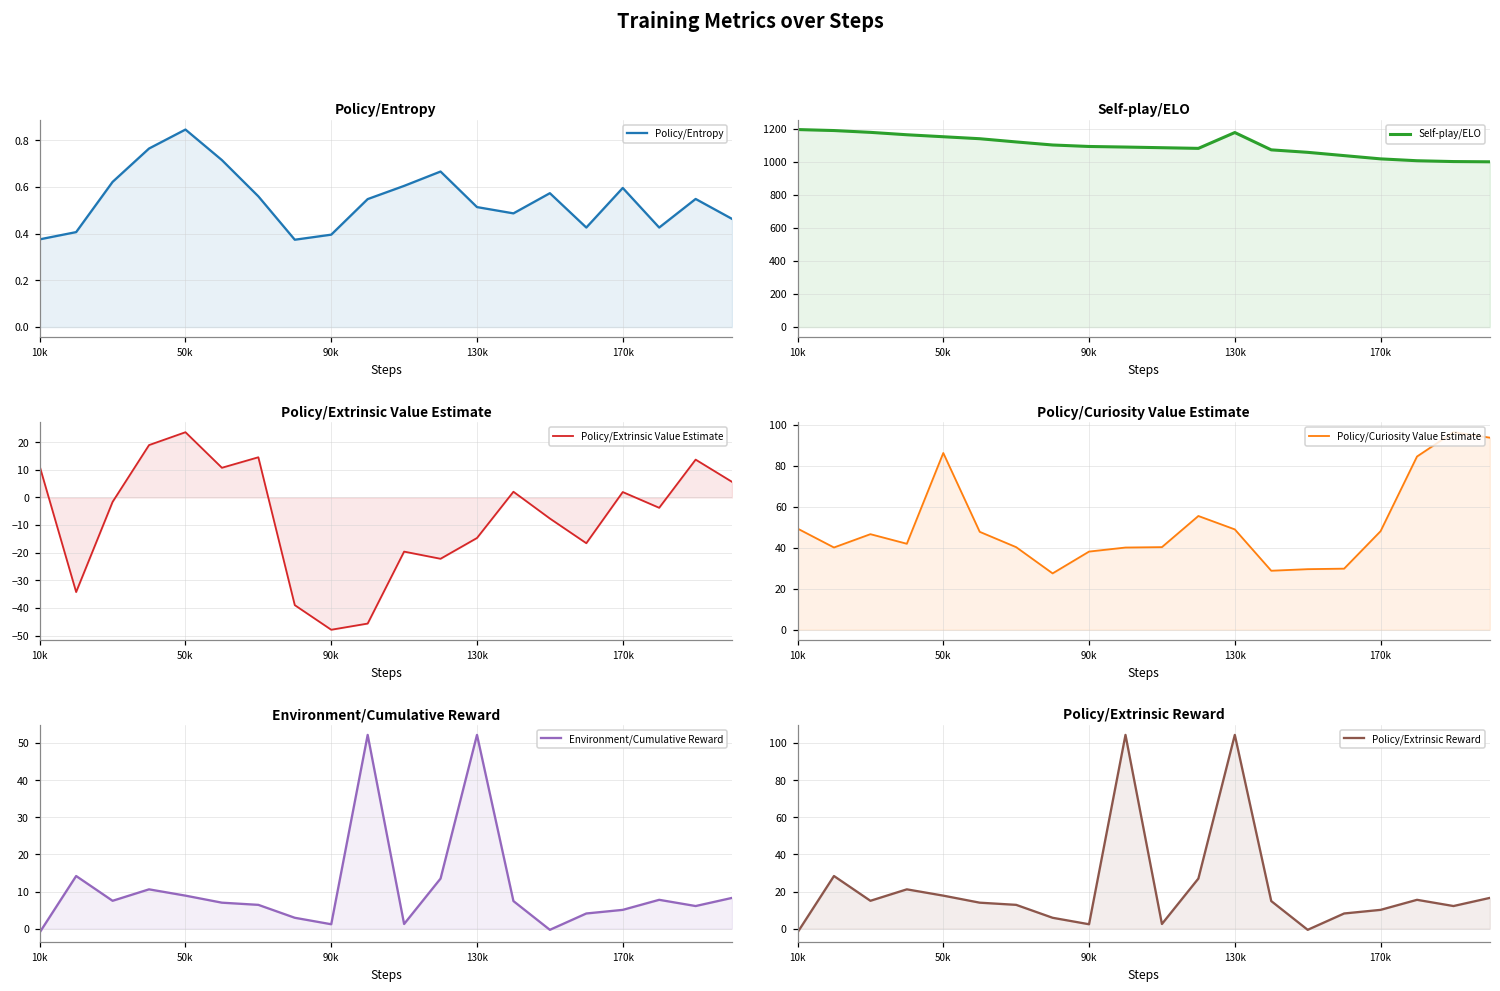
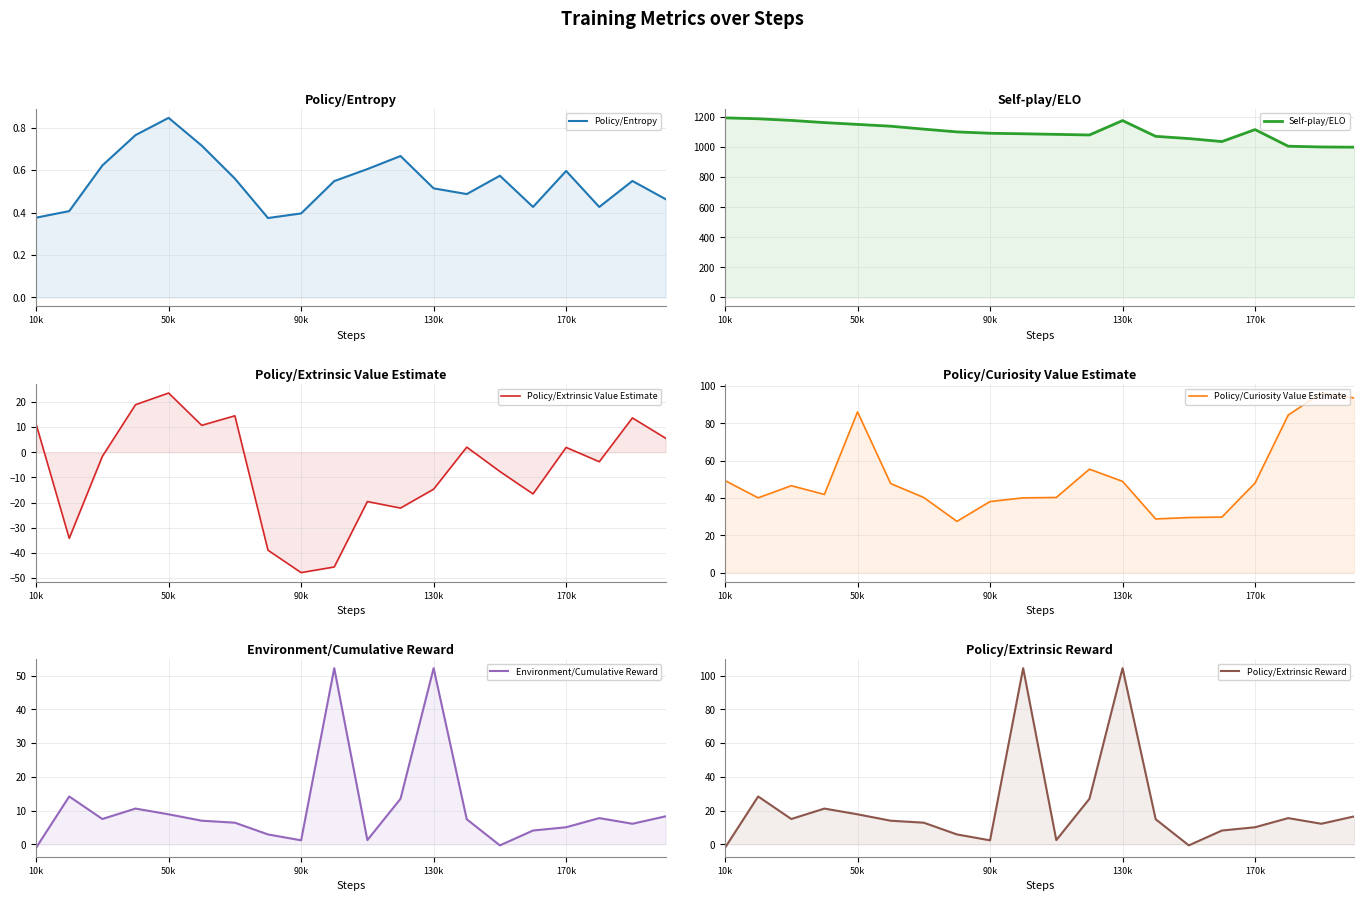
  {
    "Policy/Entropy": {
      "10k": 0.38,
      "50k": 0.85,
      "90k": 0.40,
      "130k": 0.51,
      "170k": 0.60
    },
    "Self-play/ELO": {
      "10k": 1200,
      "50k": 1150,
      "90k": 1090,
      "130k": 1180,
-     "170k": 1020
+     "170k": 1120
    },
    "Policy/Curiosity Value Estimate": {
      "10k": 49,
      "50k": 86,
      "90k": 38,
      "130k": 49,
      "170k": 48
    }
  }
